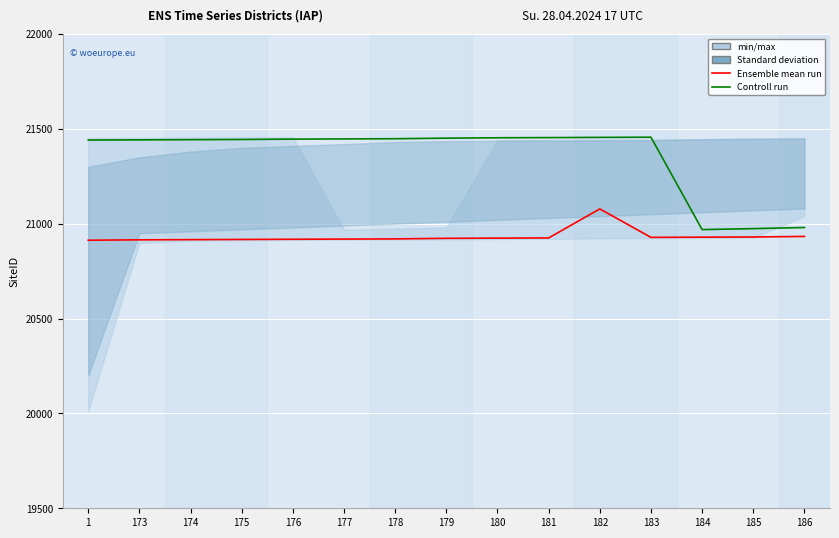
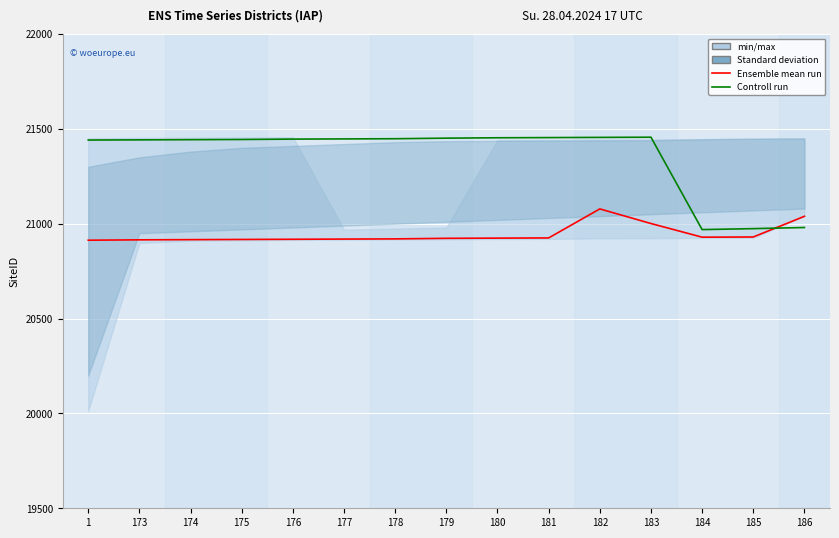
  {
    "Ensemble mean run": {
      "1": 20910,
      "173": 20920,
      "174": 20920,
      "175": 20920,
      "176": 20920,
      "177": 20920,
      "178": 20920,
      "179": 20920,
      "180": 20920,
      "181": 20930,
      "182": 21080,
-     "183": 20930,
+     "183": 21000,
      "184": 20930,
      "185": 20930,
-     "186": 20930
+     "186": 21040
    },
    "Controll run": {
      "177": 21450,
      "178": 21450,
      "179": 21450,
      "184": 20970,
      "185": 20970,
      "186": 20980
    }
  }
